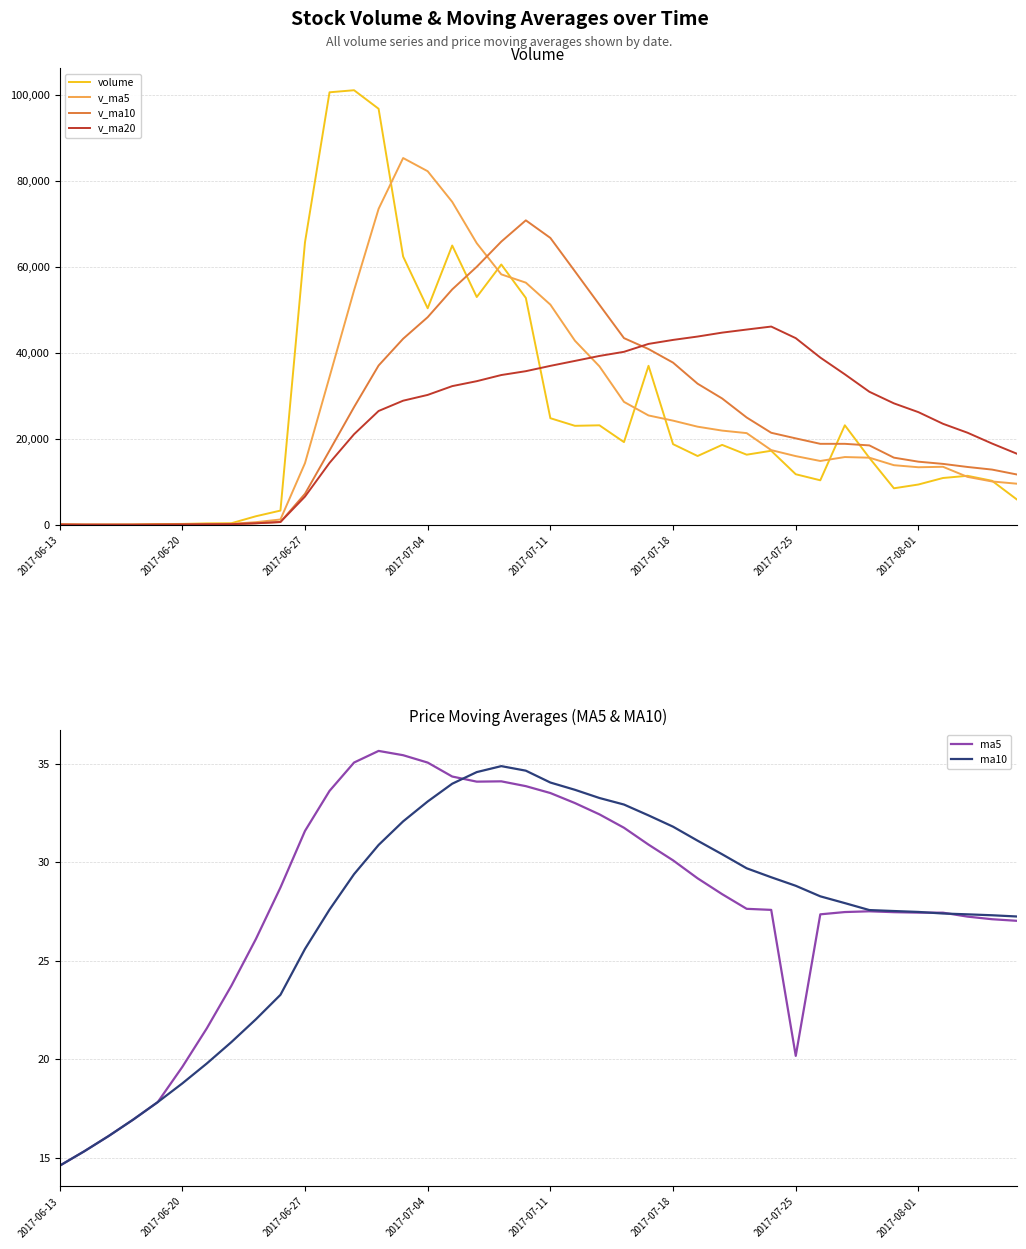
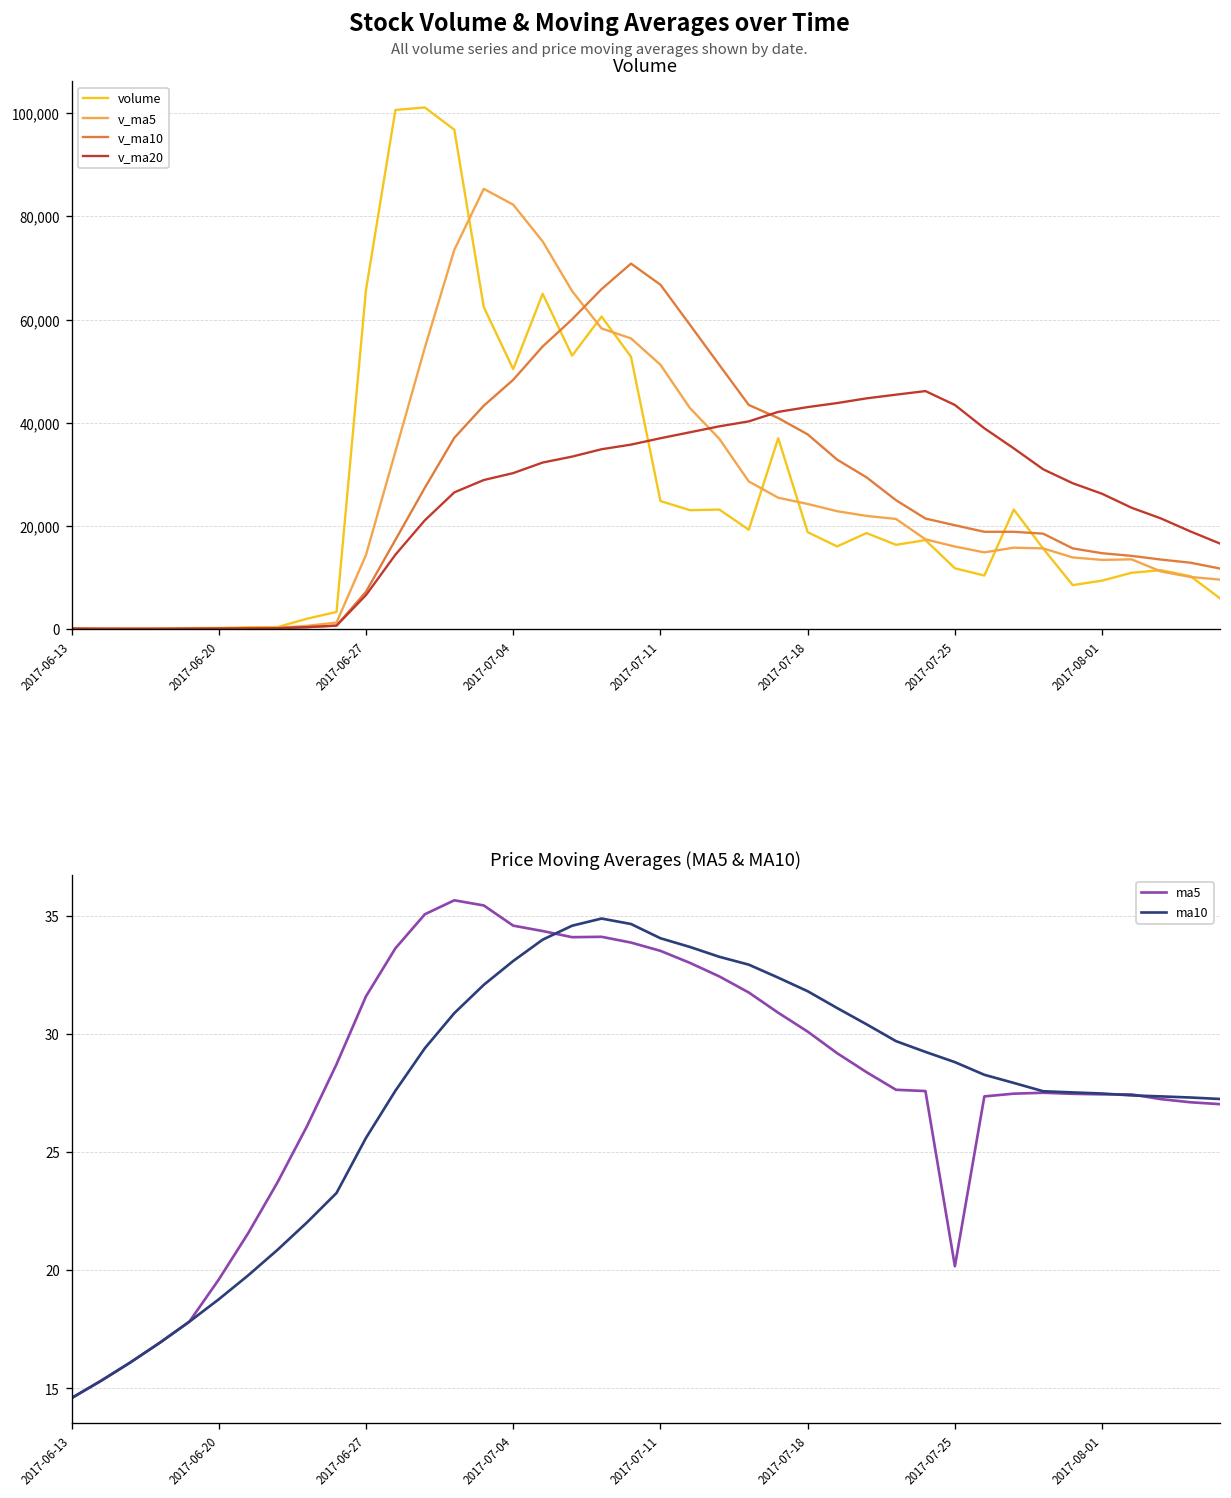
  {
    "Volume": {
      "v_ma20": {
        "2017-06-27": "7,000",
        "2017-07-04": "30,000",
        "2017-07-11": "37,000",
        "2017-07-18": "43,000",
        "2017-07-25": "43,000",
        "2017-08-01": "26,000"
      }
    },
    "Price Moving Averages (MA5 & MA10)": {
      "ma5": {
        "2017-06-20": "19.6",
        "2017-06-27": "31.6",
-       "2017-07-04": "35.1",
+       "2017-07-04": "34.6",
        "2017-07-11": "33.5",
        "2017-07-18": "30.1",
        "2017-07-25": "20.2"
      },
      "ma10": {
        "2017-06-20": "18.8",
        "2017-06-27": "25.6",
        "2017-07-04": "33.1",
        "2017-07-11": "34.0",
        "2017-07-18": "31.8",
        "2017-07-25": "28.8"
      }
    }
  }
